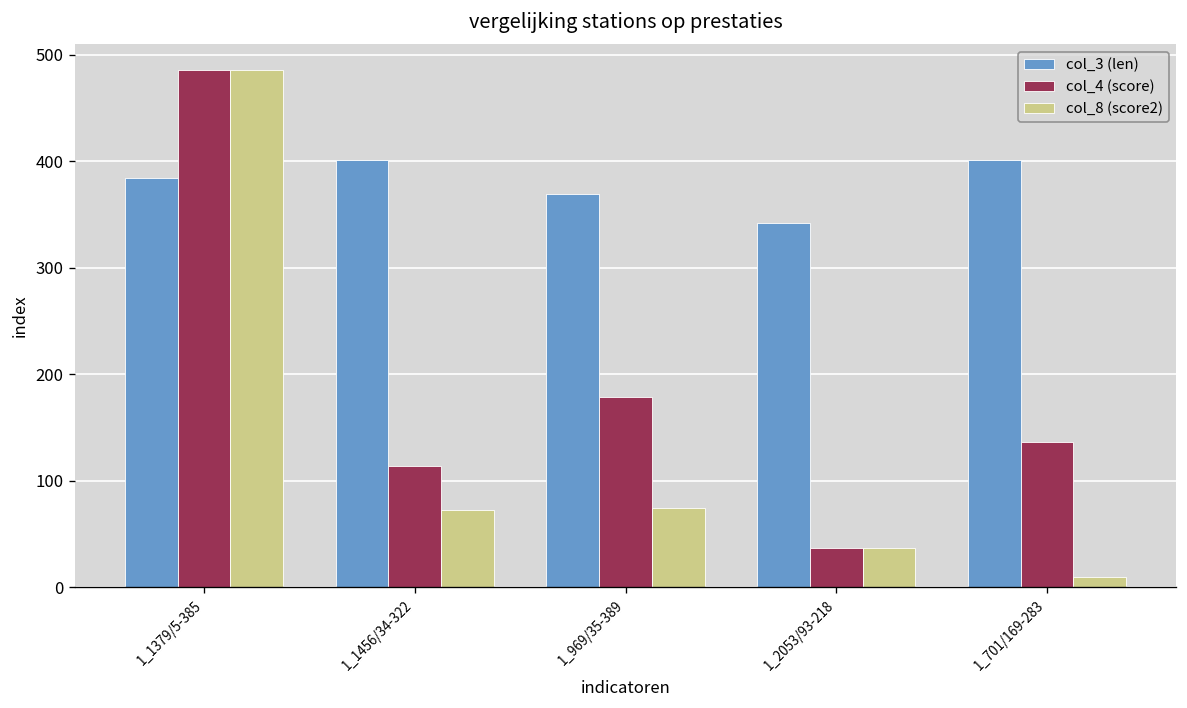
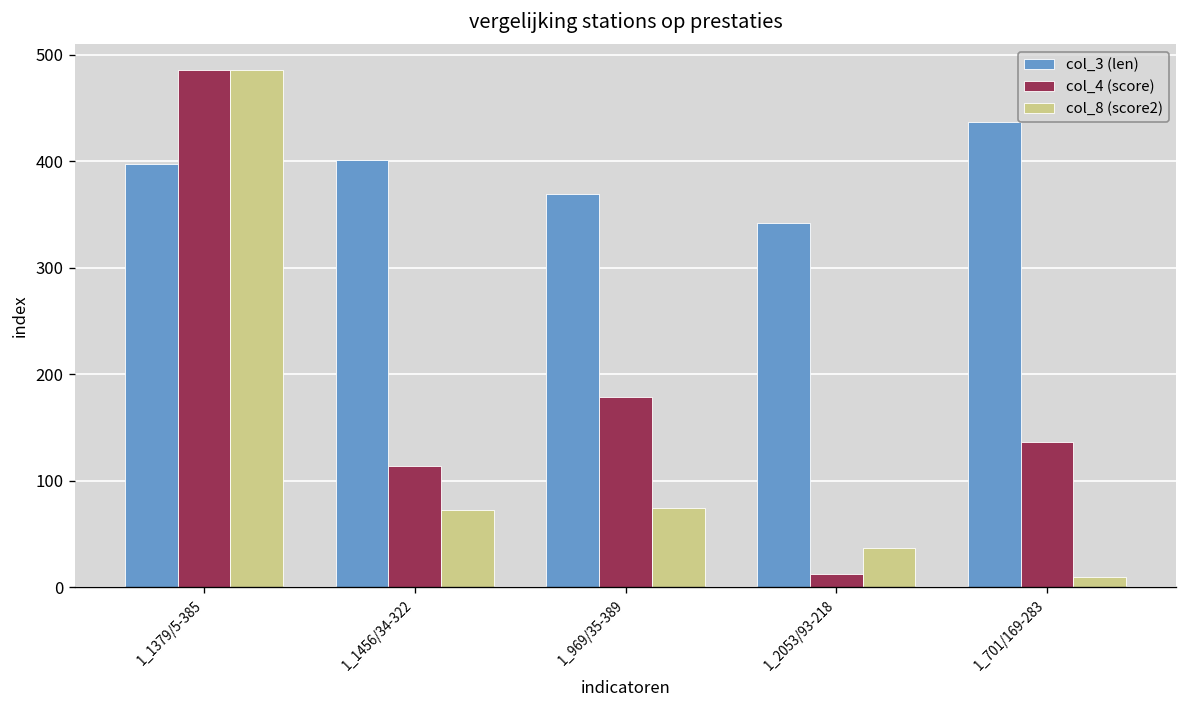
  {
    "col_3 (len)": {
-     "1_1379/5-385": 380,
+     "1_1379/5-385": 400,
      "1_1456/34-322": 400,
      "1_969/35-389": 370,
      "1_2053/93-218": 340,
-     "1_701/169-283": 400
+     "1_701/169-283": 440
    },
    "col_4 (score)": {
      "1_1379/5-385": 490,
      "1_1456/34-322": 110,
      "1_969/35-389": 180,
-     "1_2053/93-218": 40,
+     "1_2053/93-218": 10,
      "1_701/169-283": 140
    },
    "col_8 (score2)": {
      "1_1379/5-385": 490,
      "1_1456/34-322": 70,
      "1_969/35-389": 70,
      "1_2053/93-218": 40,
      "1_701/169-283": 10
    }
  }
